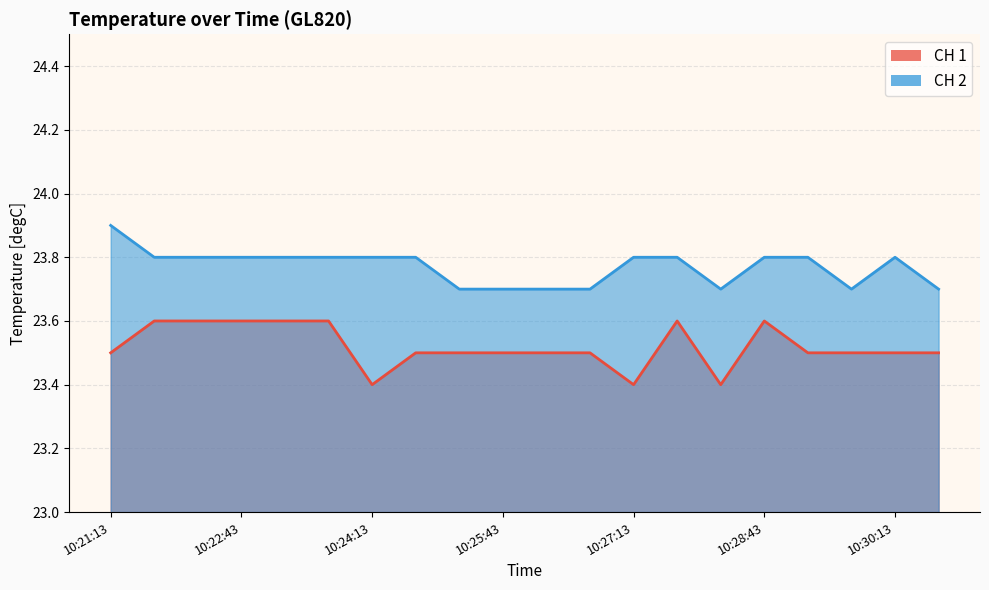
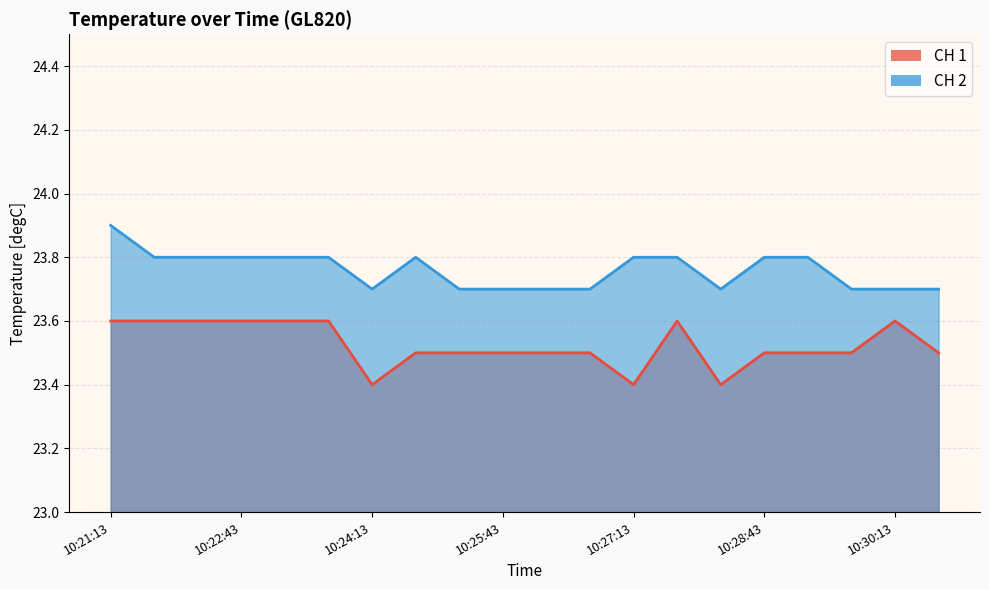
  {
    "CH 1": {
-     "10:21:13": 23.5,
+     "10:21:13": 23.6,
      "10:22:43": 23.6,
      "10:24:13": 23.4,
      "10:25:43": 23.5,
      "10:27:13": 23.4,
-     "10:28:43": 23.6,
-     "10:30:13": 23.5
+     "10:28:43": 23.5,
+     "10:30:13": 23.6
    },
    "CH 2": {
      "10:21:13": 23.9,
      "10:22:43": 23.8,
-     "10:24:13": 23.8,
+     "10:24:13": 23.7,
      "10:25:43": 23.7,
      "10:27:13": 23.8,
      "10:28:43": 23.8,
-     "10:30:13": 23.8
+     "10:30:13": 23.7
    }
  }
